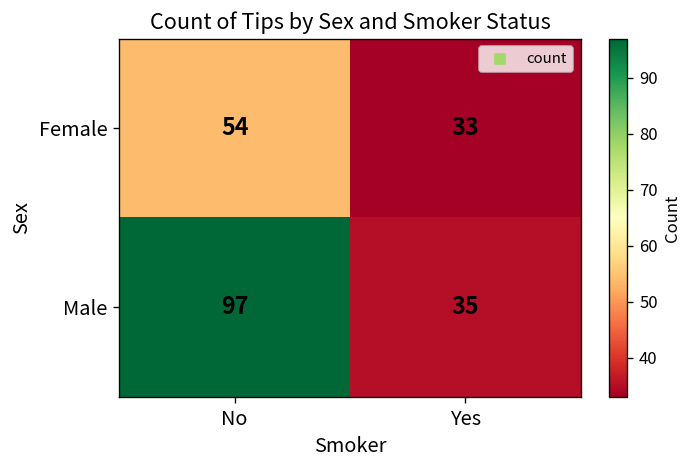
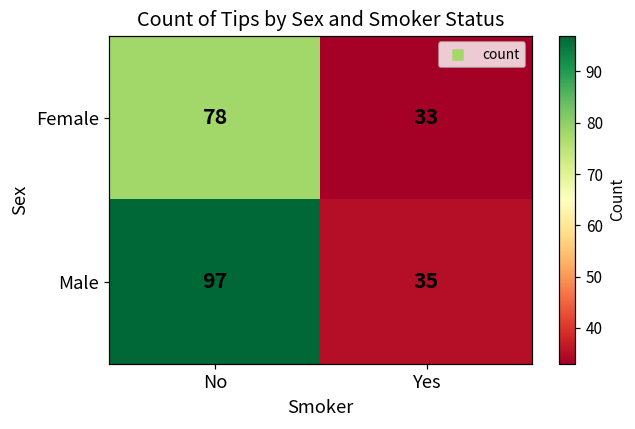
  {
    "Female": {
-     "No": 54,
+     "No": 78,
      "Yes": 33
    },
    "Male": {
      "No": 97,
      "Yes": 35
    }
  }
